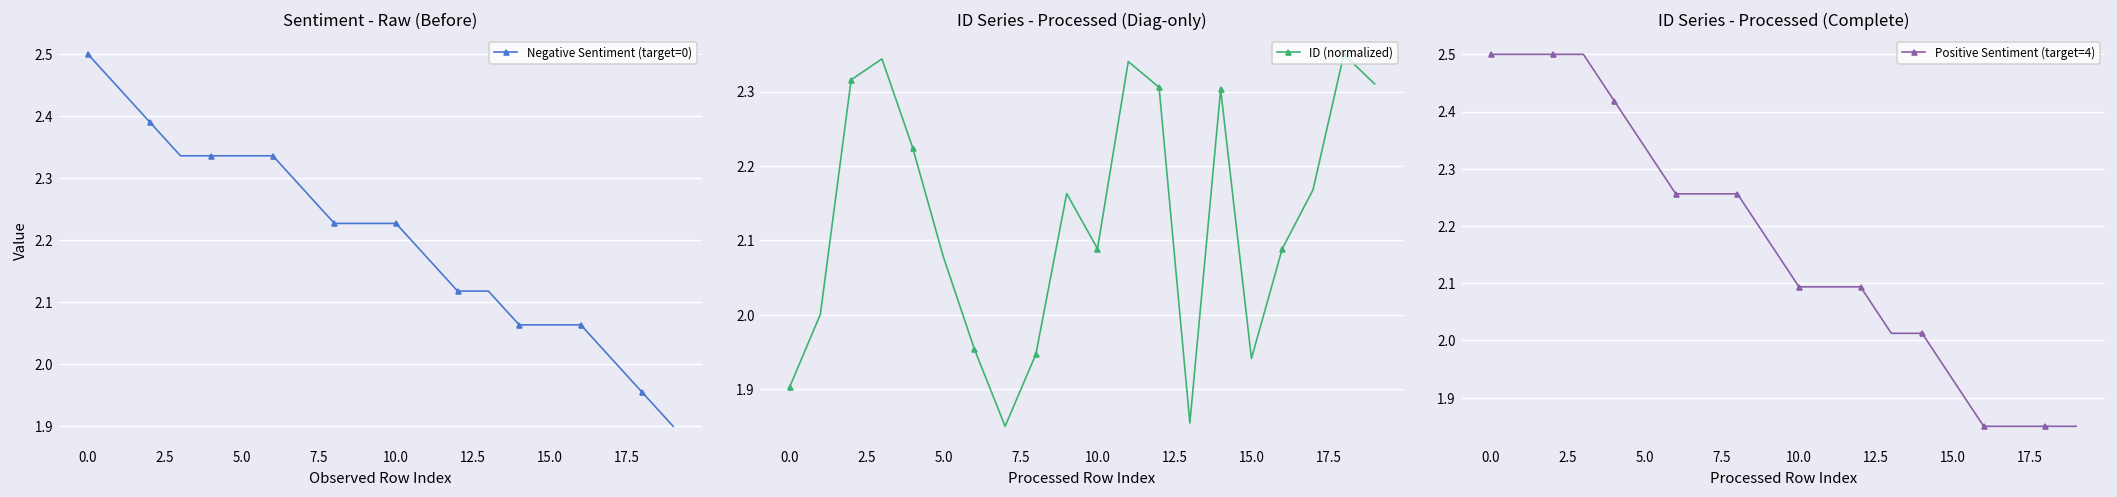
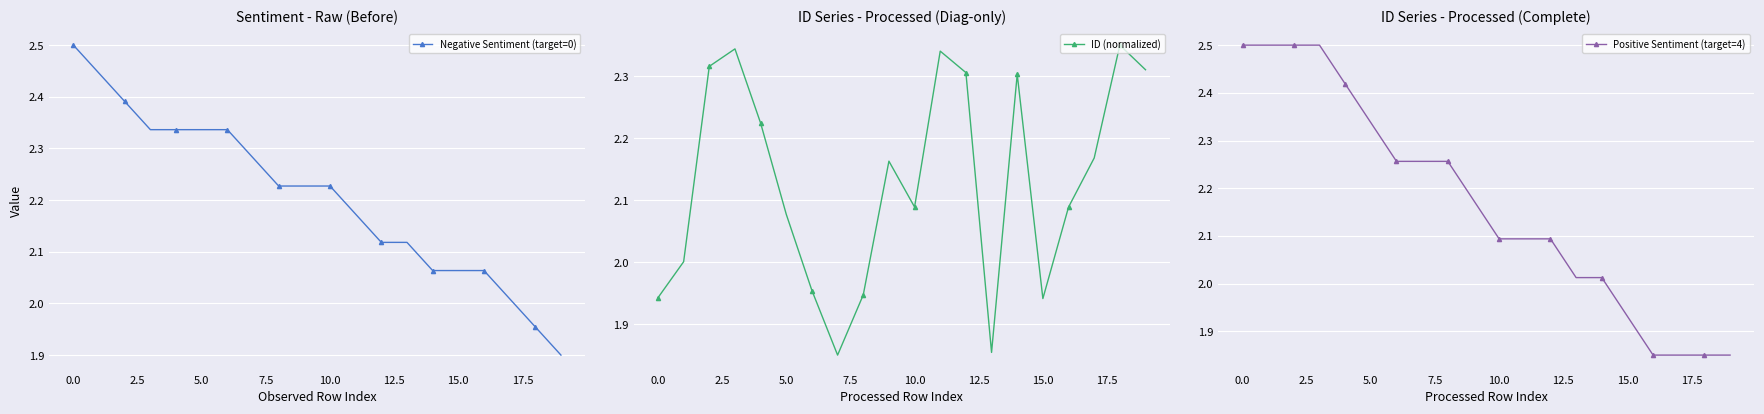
  {
    "Sentiment - Raw (Before)": {
      "0.0": 2.50,
      "5.0": 2.34,
      "10.0": 2.23,
      "15.0": 2.06
    },
    "ID Series - Processed (Diag-only)": {
-     "0.0": 1.90,
+     "0.0": 1.94,
      "5.0": 2.08,
      "10.0": 2.09,
      "15.0": 1.94
    },
    "ID Series - Processed (Complete)": {
      "0.0": 2.50,
      "5.0": 2.34,
      "10.0": 2.09,
      "15.0": 1.93
    }
  }
